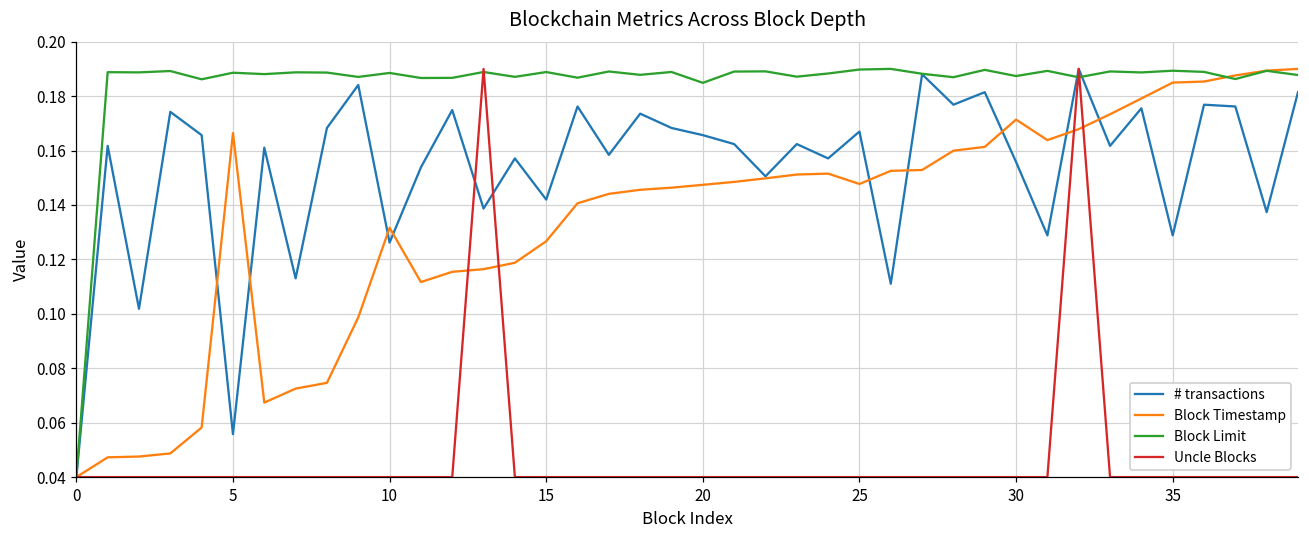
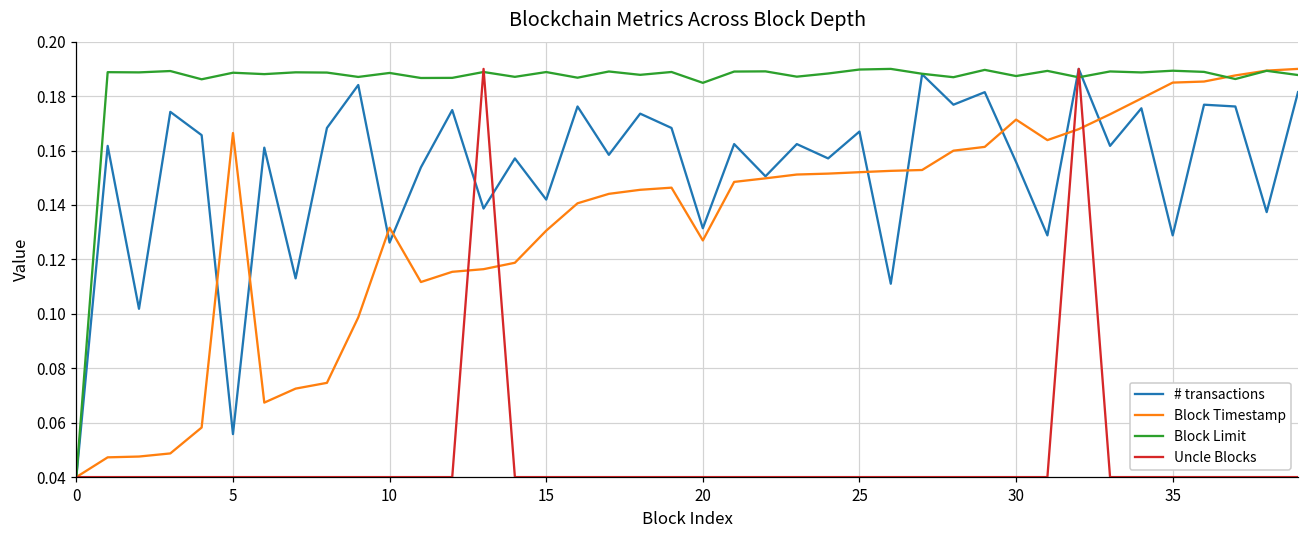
  {
    "# transactions": {
      "5": 0.056,
      "10": 0.126,
      "15": 0.142,
-     "20": 0.166,
+     "20": 0.131,
      "25": 0.167,
      "30": 0.156,
      "35": 0.129
    },
    "Block Timestamp": {
      "5": 0.166,
      "10": 0.132,
-     "15": 0.127,
-     "20": 0.147,
-     "25": 0.148,
+     "15": 0.131,
+     "20": 0.127,
+     "25": 0.152,
      "30": 0.171,
      "35": 0.185
    },
    "Block Limit": {
      "5": 0.189,
      "10": 0.189,
      "15": 0.189,
      "20": 0.185,
      "25": 0.190,
      "30": 0.187,
      "35": 0.189
    },
    "Uncle Blocks": {
      "5": 0.040,
      "10": 0.040,
      "15": 0.040,
      "20": 0.040,
      "25": 0.040,
      "30": 0.040,
      "35": 0.040
    }
  }
